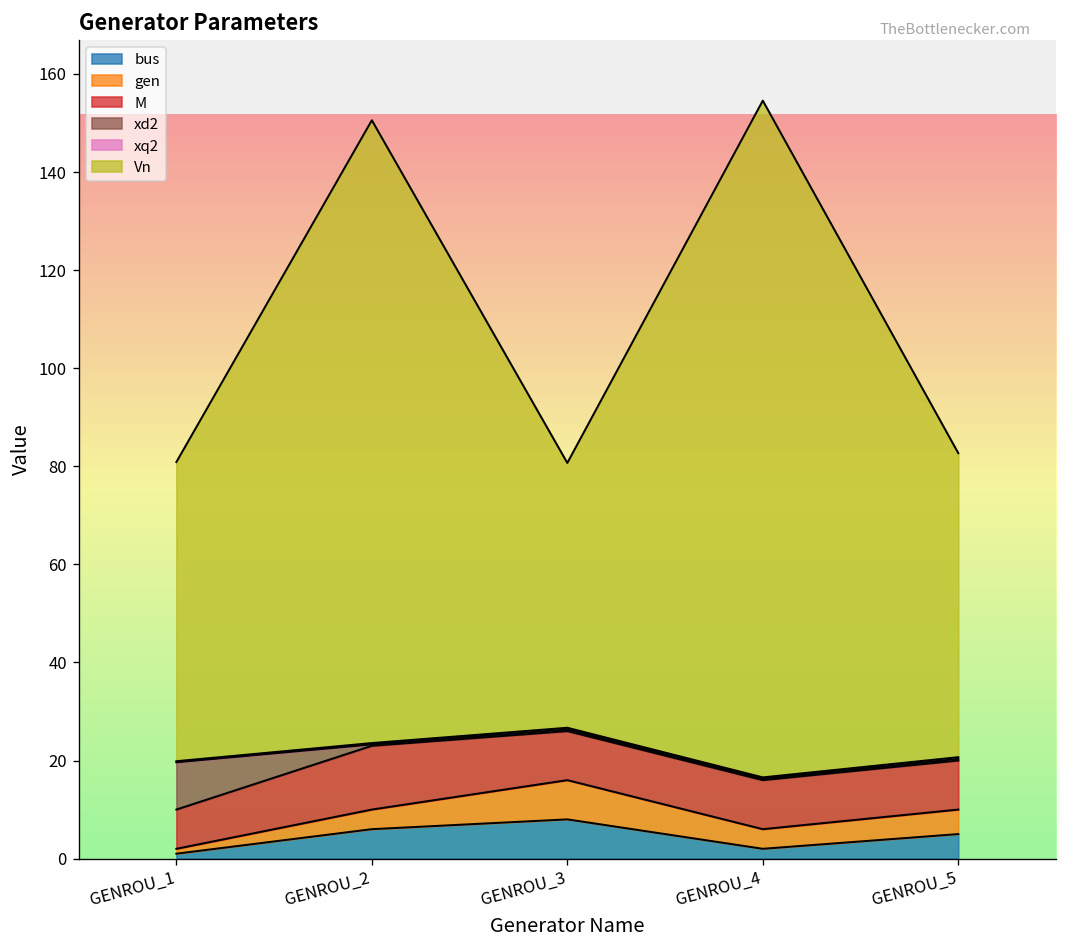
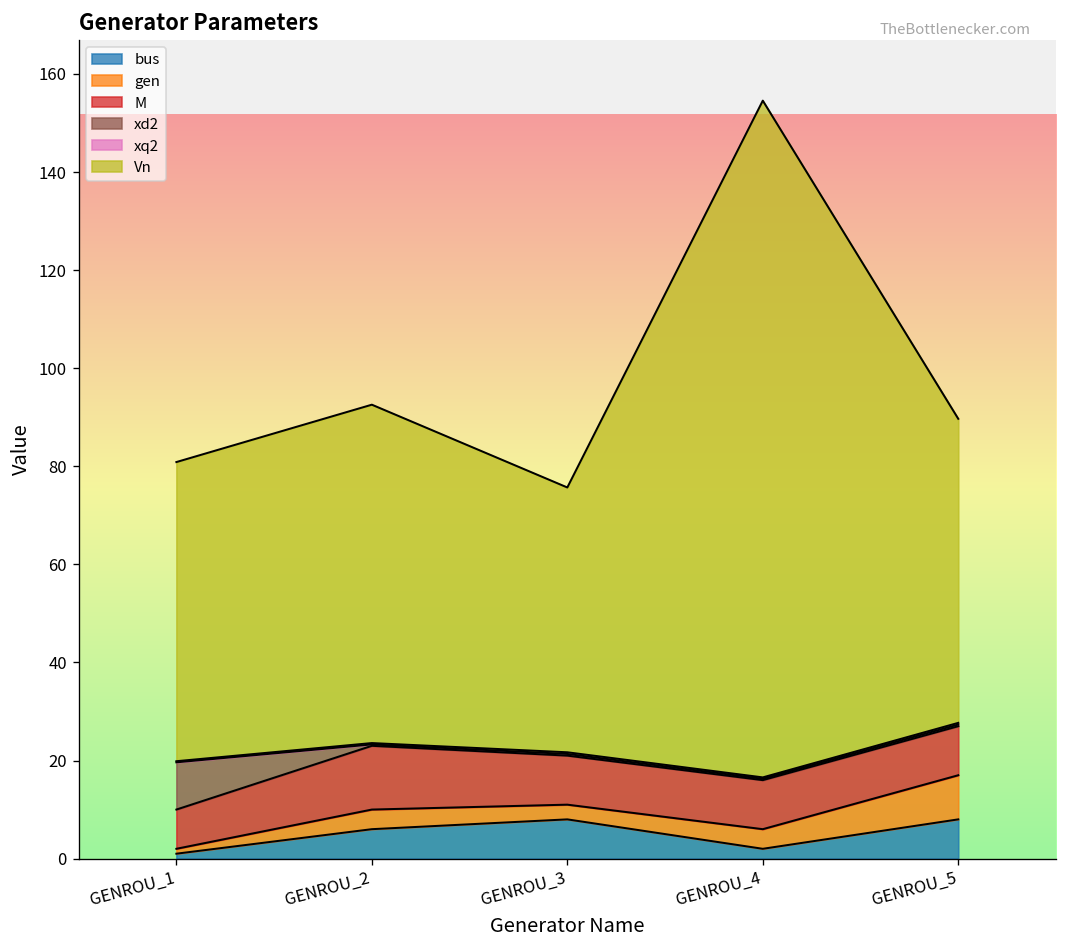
  {
    "bus": {
      "GENROU_1": 1,
      "GENROU_2": 6,
      "GENROU_3": 8,
      "GENROU_4": 2,
-     "GENROU_5": 5
+     "GENROU_5": 8
    },
    "gen": {
      "GENROU_1": 1,
      "GENROU_2": 4,
-     "GENROU_3": 8,
+     "GENROU_3": 3,
      "GENROU_4": 4,
-     "GENROU_5": 5
+     "GENROU_5": 9
    },
    "M": {
      "GENROU_1": 8
    },
    "Vn": {
      "GENROU_1": 61,
-     "GENROU_2": 127,
+     "GENROU_2": 69,
      "GENROU_3": 54,
      "GENROU_4": 138,
      "GENROU_5": 62
    }
  }
